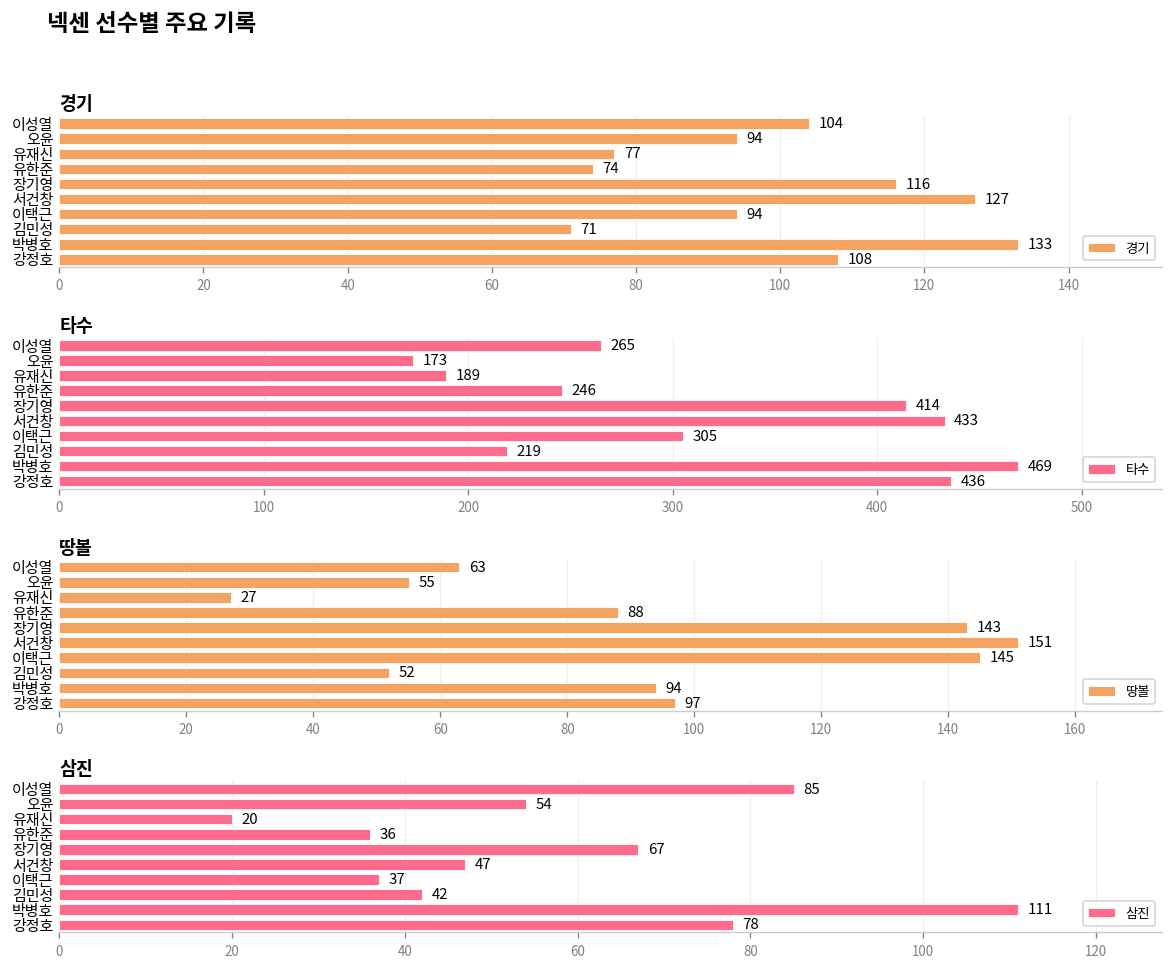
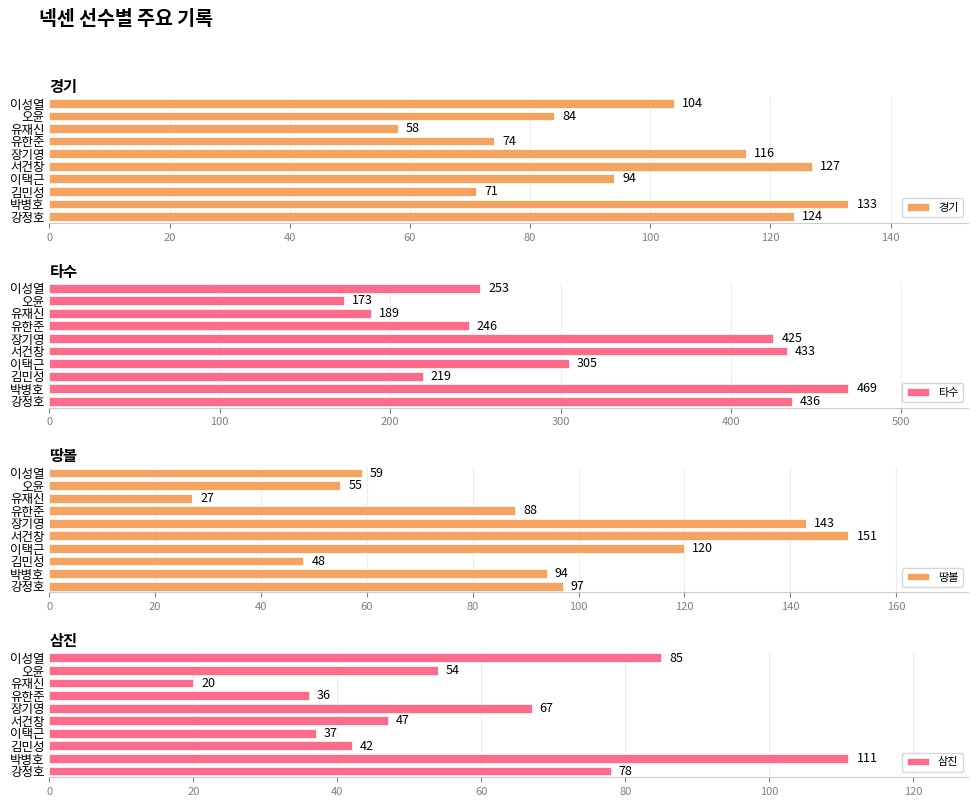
  {
    "경기": {
      "이성열": 104,
-     "오윤": 94,
-     "유재신": 77,
+     "오윤": 84,
+     "유재신": 58,
      "유한준": 74,
      "장기영": 116,
      "서건창": 127,
      "이택근": 94,
      "김민성": 71,
      "박병호": 133,
-     "강정호": 108
+     "강정호": 124
    },
    "타수": {
-     "이성열": 265,
+     "이성열": 253,
      "오윤": 173,
      "유재신": 189,
      "유한준": 246,
-     "장기영": 414,
+     "장기영": 425,
      "서건창": 433,
      "이택근": 305,
      "김민성": 219,
      "박병호": 469,
      "강정호": 436
    },
    "땅볼": {
-     "이성열": 63,
+     "이성열": 59,
      "오윤": 55,
      "유재신": 27,
      "유한준": 88,
      "장기영": 143,
      "서건창": 151,
-     "이택근": 145,
-     "김민성": 52,
+     "이택근": 120,
+     "김민성": 48,
      "박병호": 94,
      "강정호": 97
    },
    "삼진": {
      "이성열": 85,
      "오윤": 54,
      "유재신": 20,
      "유한준": 36,
      "장기영": 67,
      "서건창": 47,
      "이택근": 37,
      "김민성": 42,
      "박병호": 111,
      "강정호": 78
    }
  }
